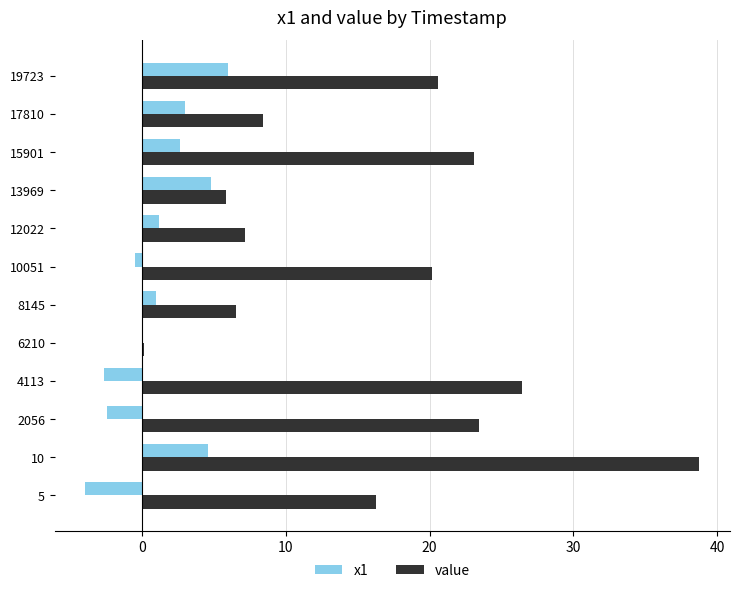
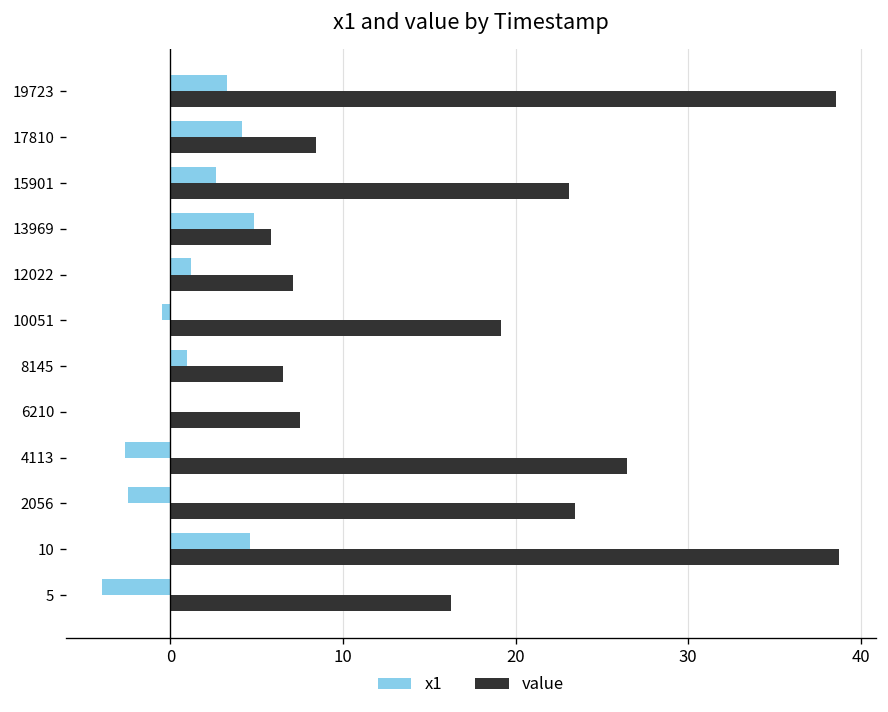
  {
    "x1": {
-     "19723": 6.0,
-     "17810": 3.0,
+     "19723": 3.2,
+     "17810": 4.2,
      "15901": 2.6,
      "13969": 4.8,
      "12022": 1.2,
      "10051": -0.5,
      "8145": 0.9,
      "4113": -2.6,
      "2056": -2.4,
      "10": 4.6,
      "5": -3.9
    },
    "value": {
-     "19723": 20.6,
+     "19723": 38.6,
      "17810": 8.4,
      "15901": 23.1,
      "13969": 5.8,
      "12022": 7.1,
-     "10051": 20.2,
+     "10051": 19.1,
      "8145": 6.5,
-     "6210": 0.1,
+     "6210": 7.5,
      "4113": 26.4,
      "2056": 23.5,
      "10": 38.7,
      "5": 16.3
    }
  }
